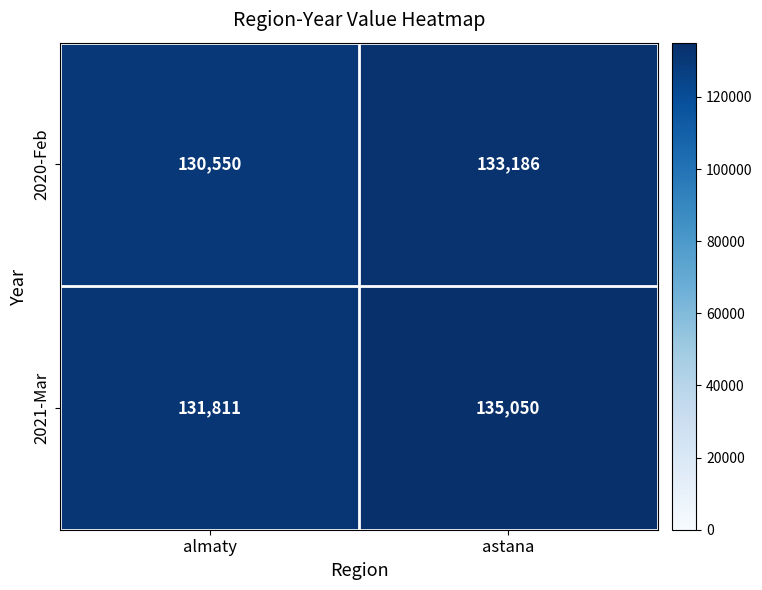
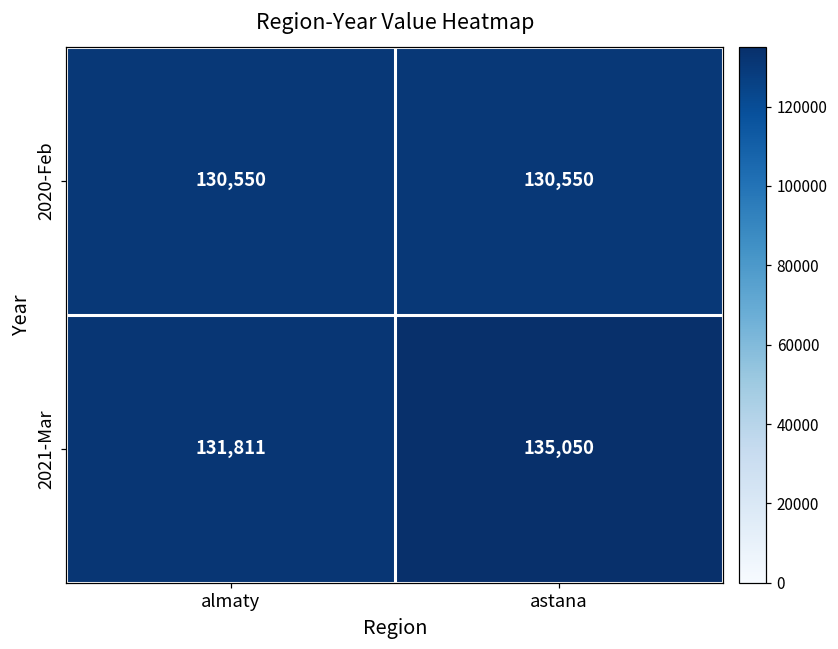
  {
    "2020-Feb": {
      "almaty": "130,550",
-     "astana": "133,186"
+     "astana": "130,550"
    },
    "2021-Mar": {
      "almaty": "131,811",
      "astana": "135,050"
    }
  }
